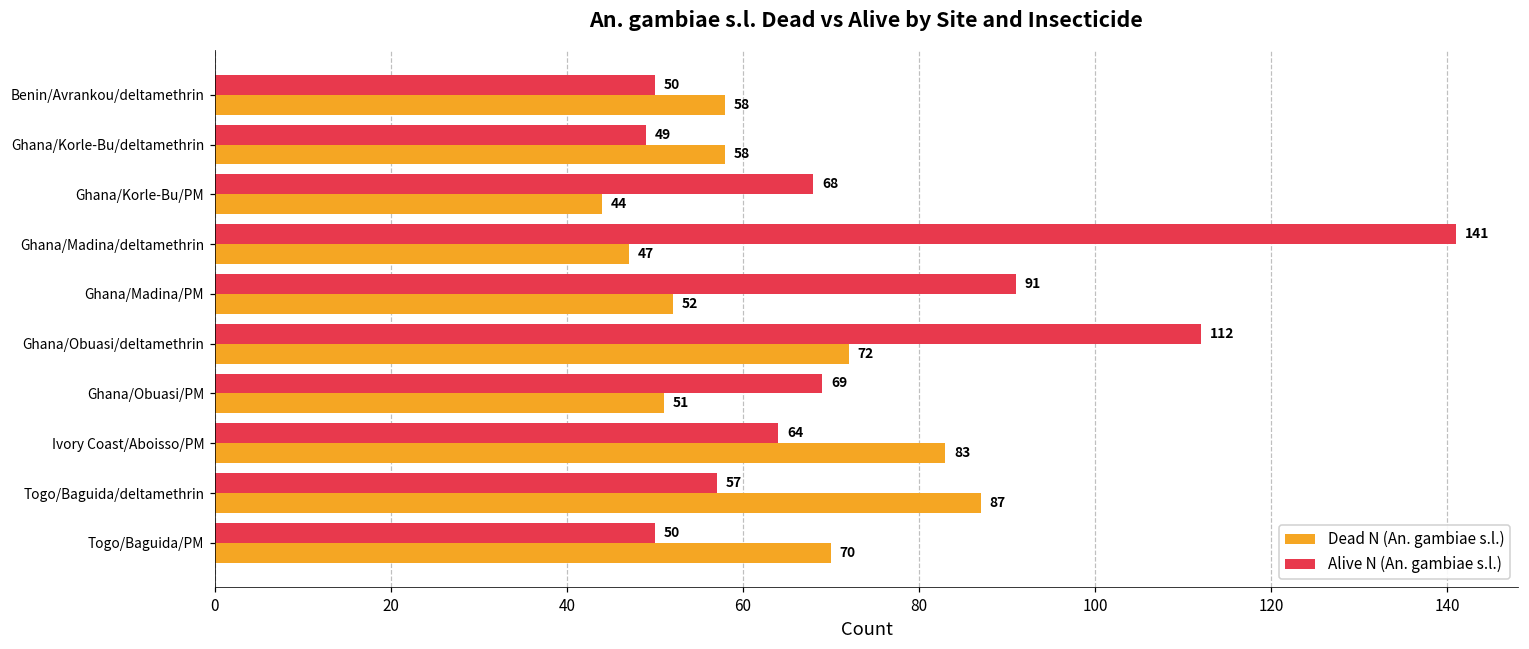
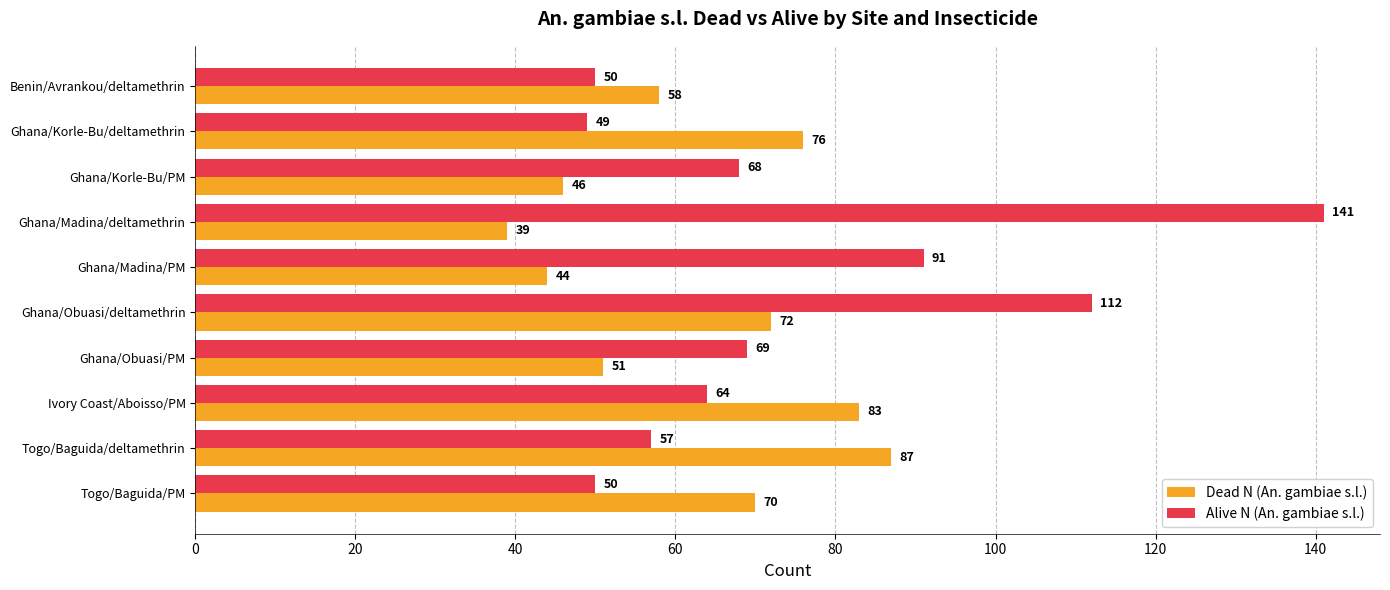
  {
    "Dead N (An. gambiae s.l.)": {
      "Benin/Avrankou/deltamethrin": 58,
-     "Ghana/Korle-Bu/deltamethrin": 58,
-     "Ghana/Korle-Bu/PM": 44,
-     "Ghana/Madina/deltamethrin": 47,
-     "Ghana/Madina/PM": 52,
+     "Ghana/Korle-Bu/deltamethrin": 76,
+     "Ghana/Korle-Bu/PM": 46,
+     "Ghana/Madina/deltamethrin": 39,
+     "Ghana/Madina/PM": 44,
      "Ghana/Obuasi/deltamethrin": 72,
      "Ghana/Obuasi/PM": 51,
      "Ivory Coast/Aboisso/PM": 83,
      "Togo/Baguida/deltamethrin": 87,
      "Togo/Baguida/PM": 70
    },
    "Alive N (An. gambiae s.l.)": {
      "Benin/Avrankou/deltamethrin": 50,
      "Ghana/Korle-Bu/deltamethrin": 49,
      "Ghana/Korle-Bu/PM": 68,
      "Ghana/Madina/deltamethrin": 141,
      "Ghana/Madina/PM": 91,
      "Ghana/Obuasi/deltamethrin": 112,
      "Ghana/Obuasi/PM": 69,
      "Ivory Coast/Aboisso/PM": 64,
      "Togo/Baguida/deltamethrin": 57,
      "Togo/Baguida/PM": 50
    }
  }
